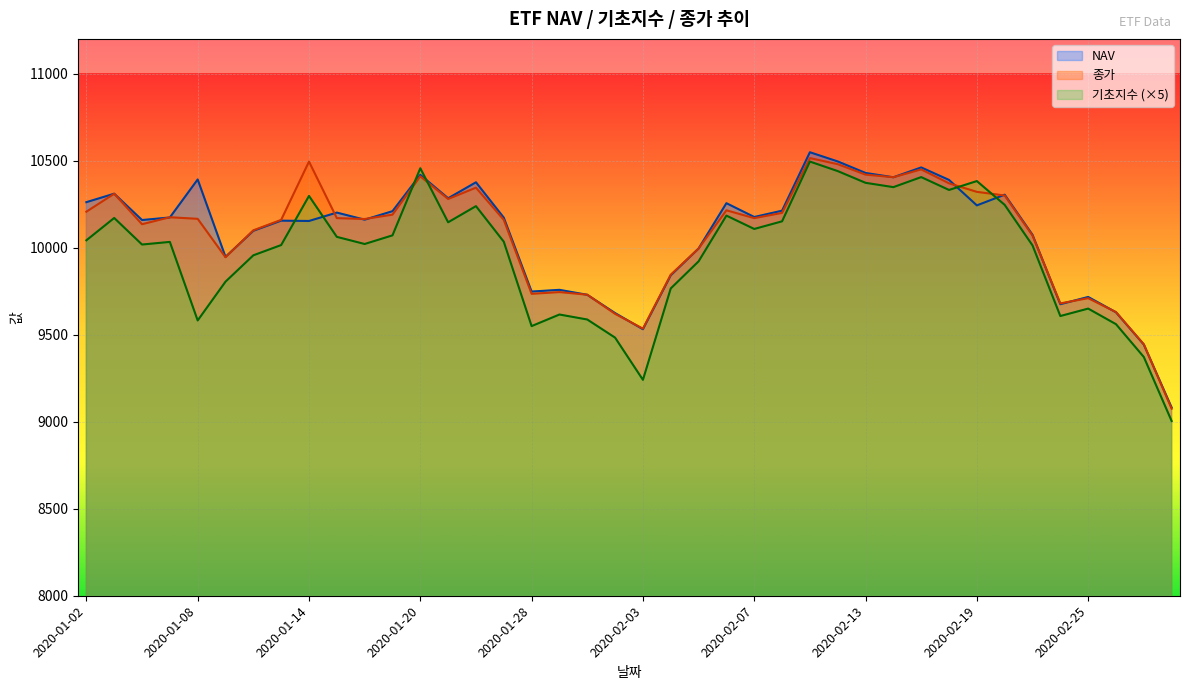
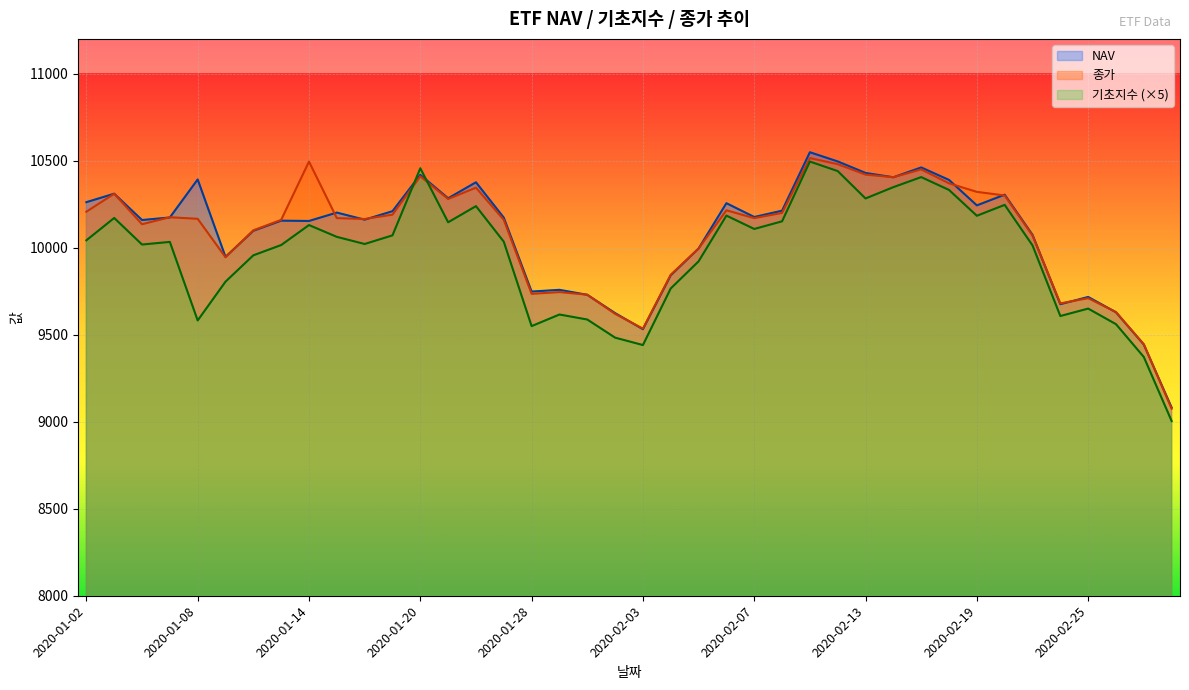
  {
    "NAV": {
      "2020-01-02": 10260,
      "2020-01-08": 10390,
      "2020-01-14": 10150,
      "2020-02-19": 10240
    },
    "종가": {
      "2020-01-02": 10210,
      "2020-01-08": 10170,
      "2020-01-14": 10500,
      "2020-02-19": 10320
    },
    "기초지수 (×5)": {
      "2020-01-02": 10040,
      "2020-01-08": 9580,
-     "2020-01-14": 10300,
+     "2020-01-14": 10130,
      "2020-01-20": 10460,
      "2020-01-28": 9550,
-     "2020-02-03": 9240,
+     "2020-02-03": 9440,
      "2020-02-07": 10110,
-     "2020-02-13": 10370,
-     "2020-02-19": 10380,
+     "2020-02-13": 10280,
+     "2020-02-19": 10180,
      "2020-02-25": 9650
    }
  }
